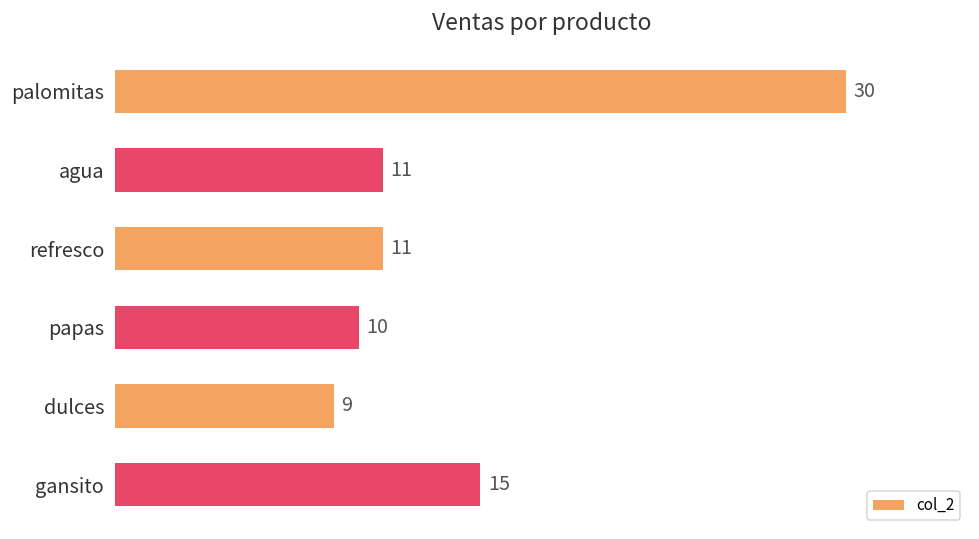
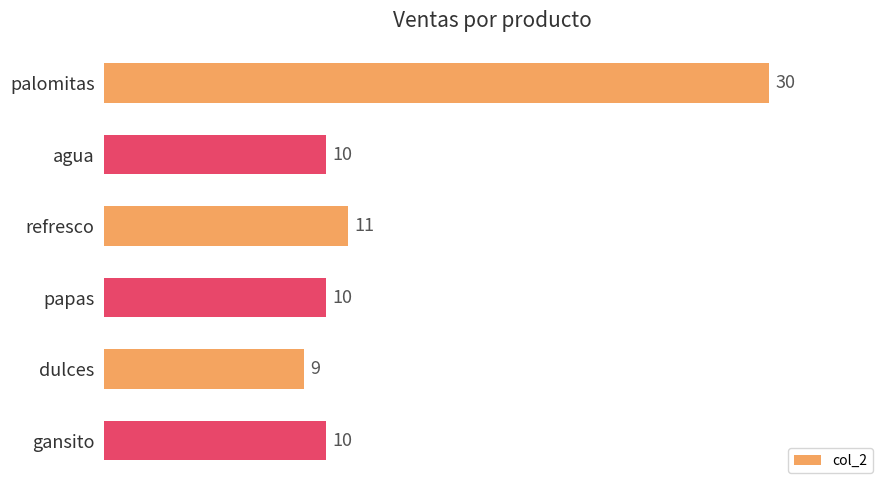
  {
    "palomitas": 30,
-   "agua": 11,
+   "agua": 10,
    "refresco": 11,
    "papas": 10,
    "dulces": 9,
-   "gansito": 15
+   "gansito": 10
  }
